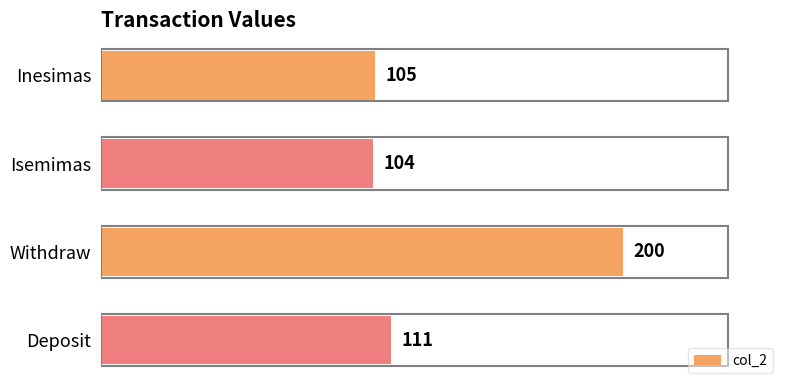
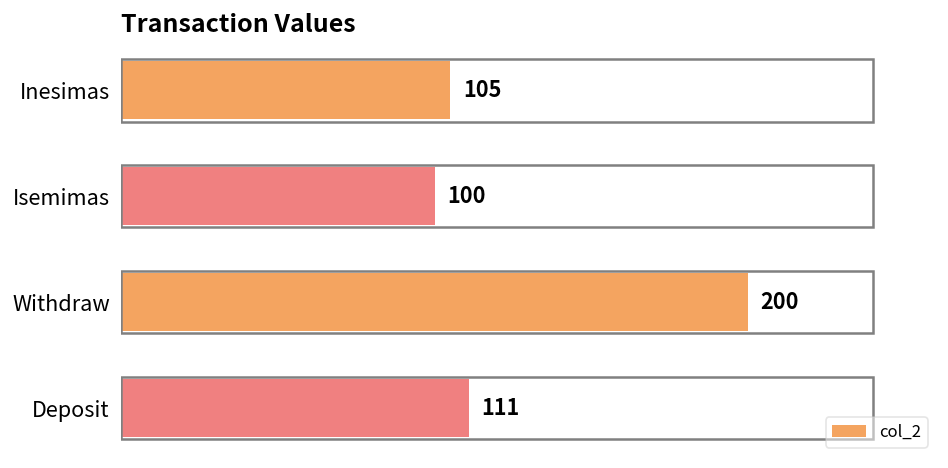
  {
    "Inesimas": 105,
-   "Isemimas": 104,
+   "Isemimas": 100,
    "Withdraw": 200,
    "Deposit": 111
  }
